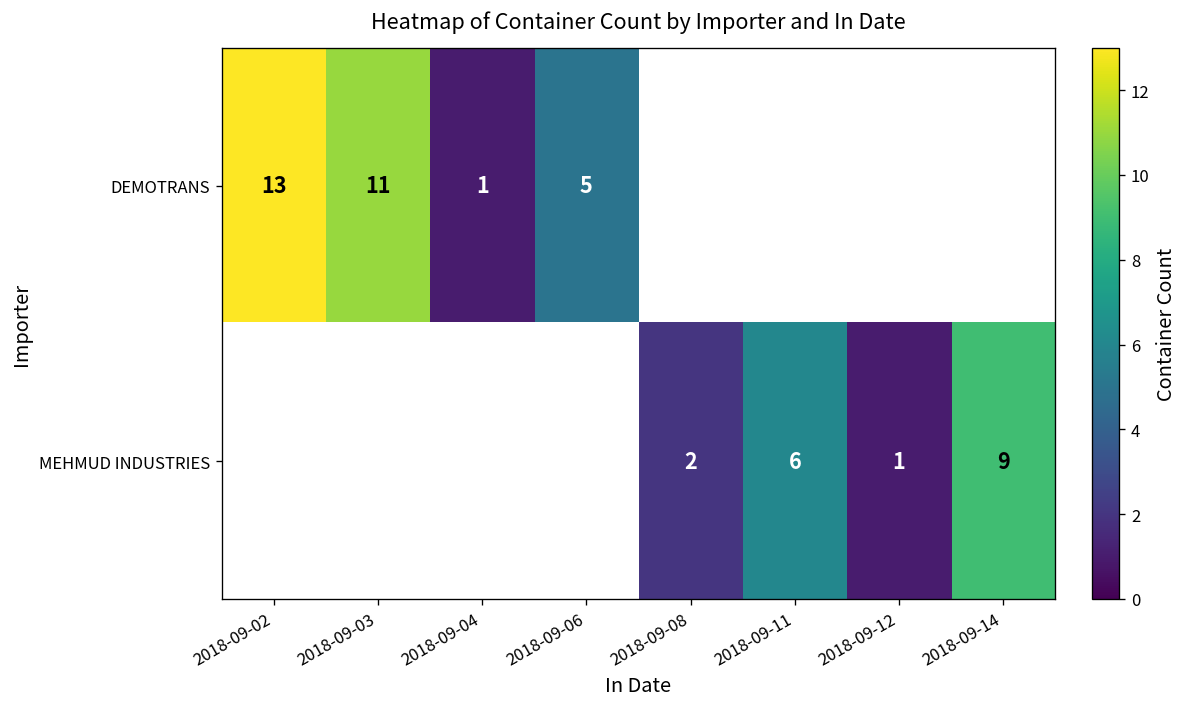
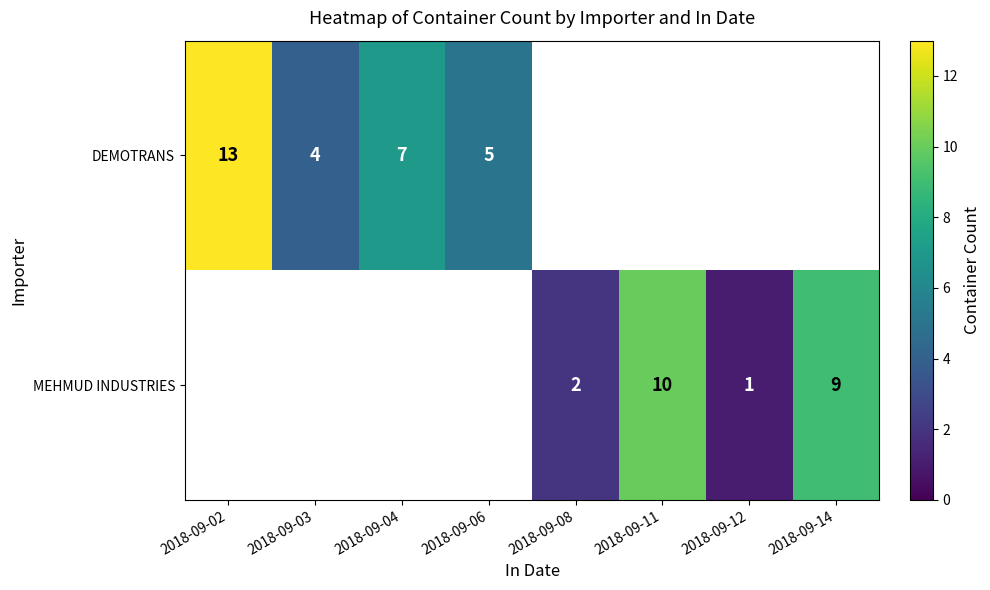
  {
    "DEMOTRANS": {
      "2018-09-02": 13,
-     "2018-09-03": 11,
-     "2018-09-04": 1,
+     "2018-09-03": 4,
+     "2018-09-04": 7,
      "2018-09-06": 5
    },
    "MEHMUD INDUSTRIES": {
      "2018-09-08": 2,
-     "2018-09-11": 6,
+     "2018-09-11": 10,
      "2018-09-12": 1,
      "2018-09-14": 9
    }
  }
